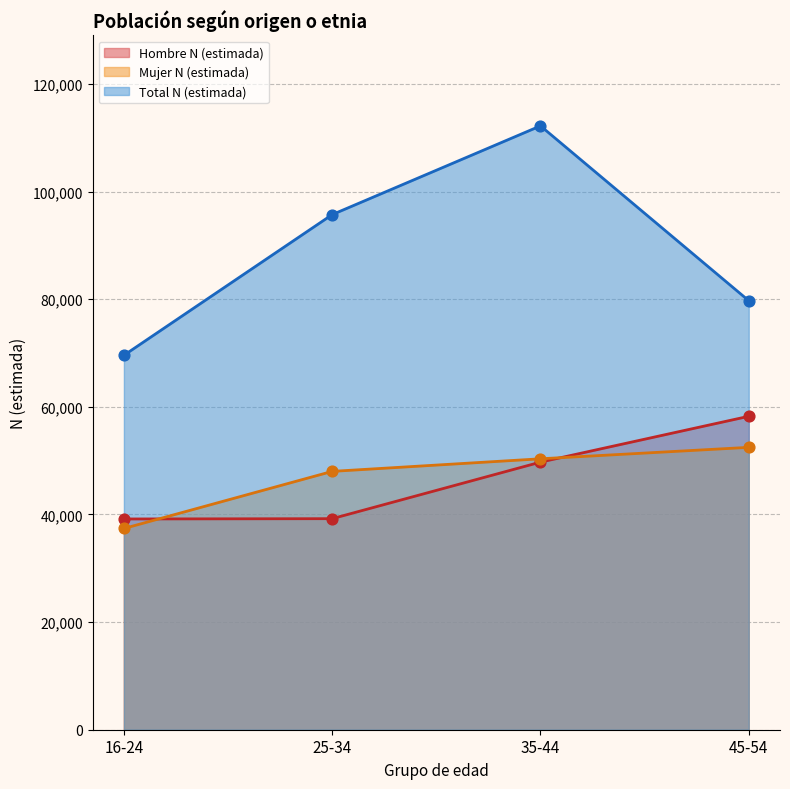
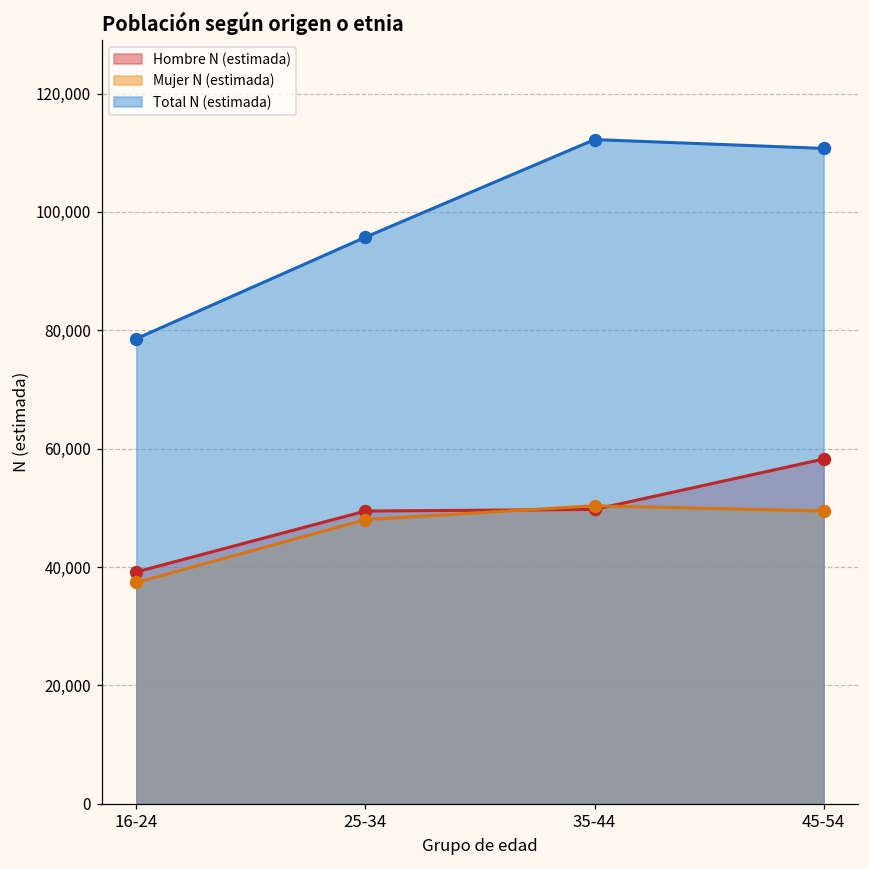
  {
    "Hombre N (estimada)": {
      "16-24": "39,000",
-     "25-34": "39,000",
+     "25-34": "49,000",
      "35-44": "50,000",
      "45-54": "58,000"
    },
    "Mujer N (estimada)": {
      "16-24": "37,000",
      "25-34": "48,000",
      "35-44": "50,000",
-     "45-54": "52,000"
+     "45-54": "49,000"
    },
    "Total N (estimada)": {
-     "16-24": "70,000",
+     "16-24": "79,000",
      "25-34": "96,000",
      "35-44": "112,000",
-     "45-54": "80,000"
+     "45-54": "111,000"
    }
  }
